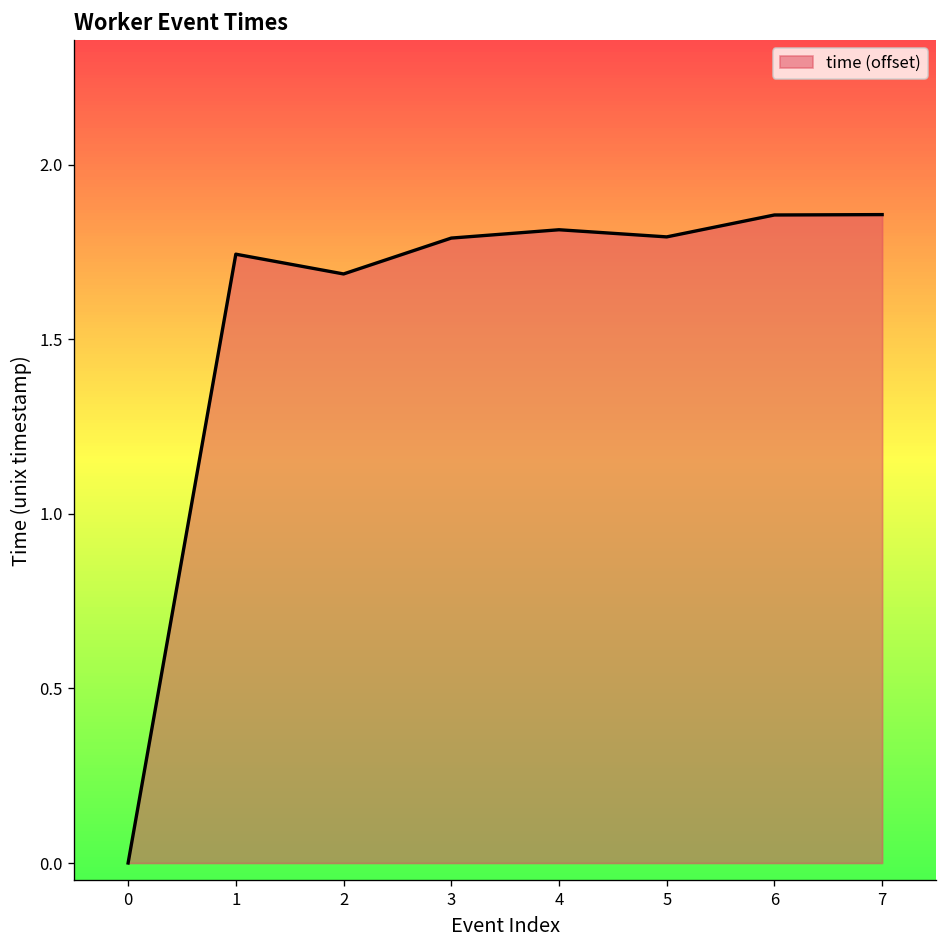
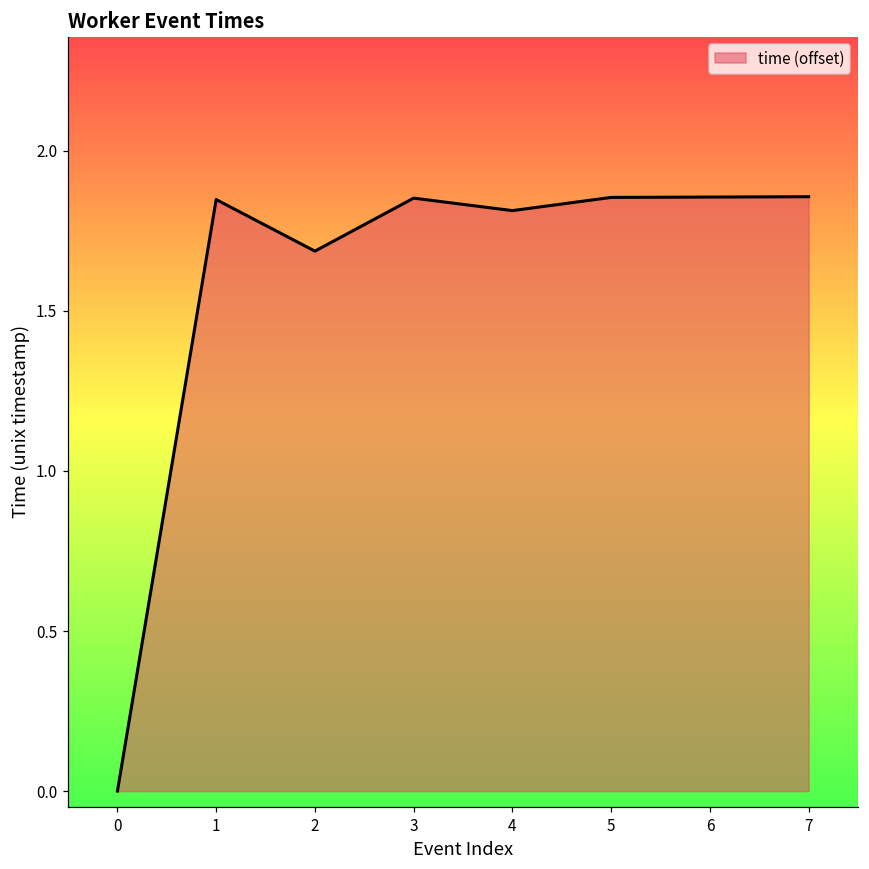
  {
    "0": 0.00,
-   "1": 1.74,
+   "1": 1.85,
    "2": 1.69,
-   "3": 1.79,
+   "3": 1.85,
    "4": 1.81,
-   "5": 1.79,
+   "5": 1.85,
    "6": 1.86,
    "7": 1.86
  }
